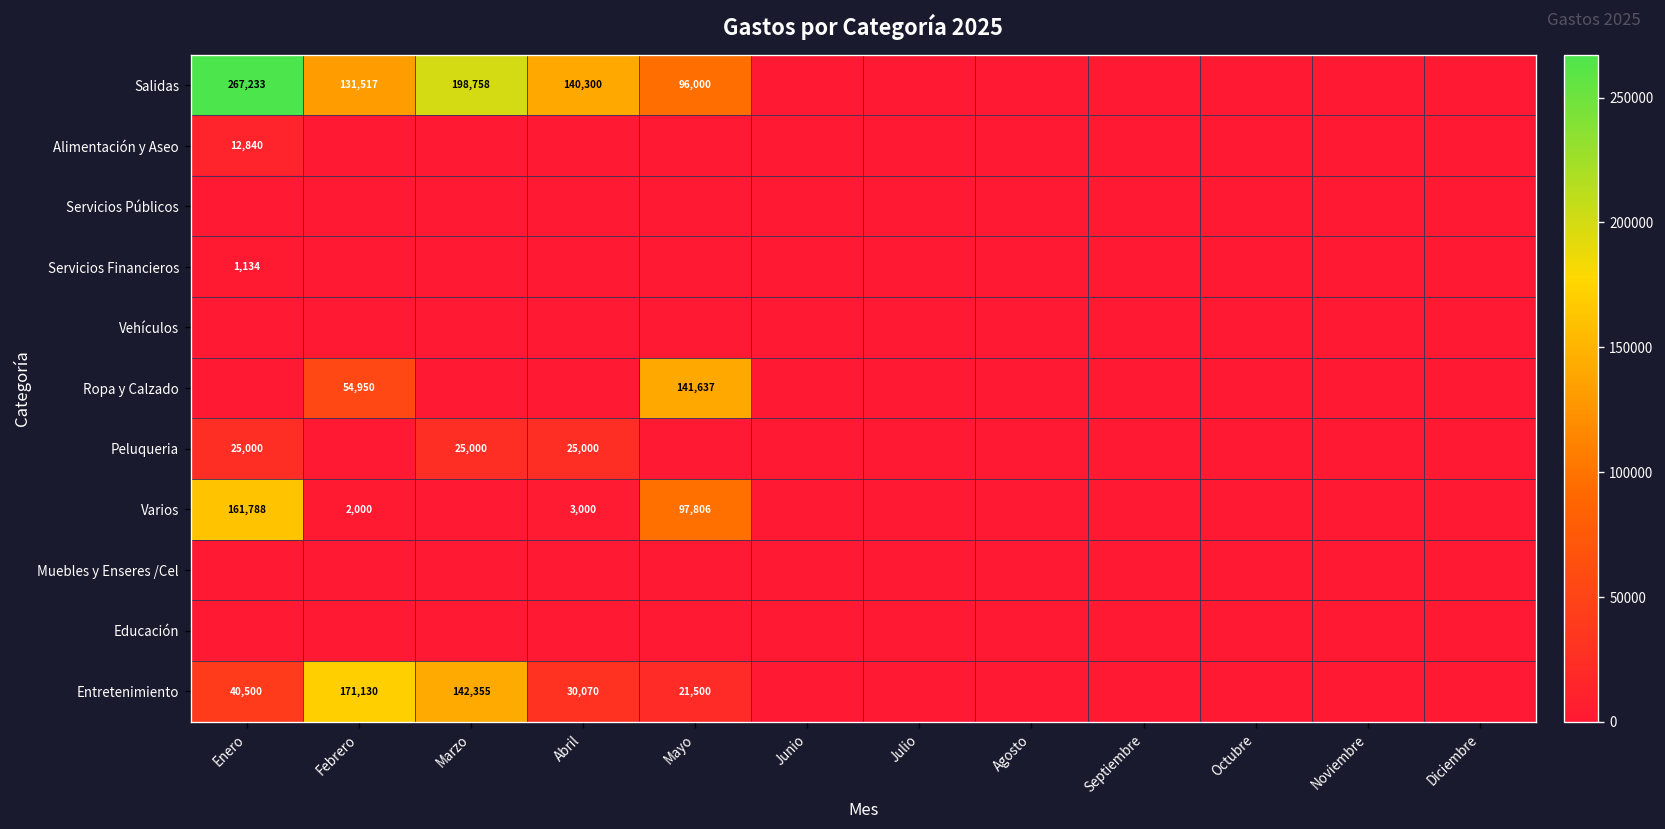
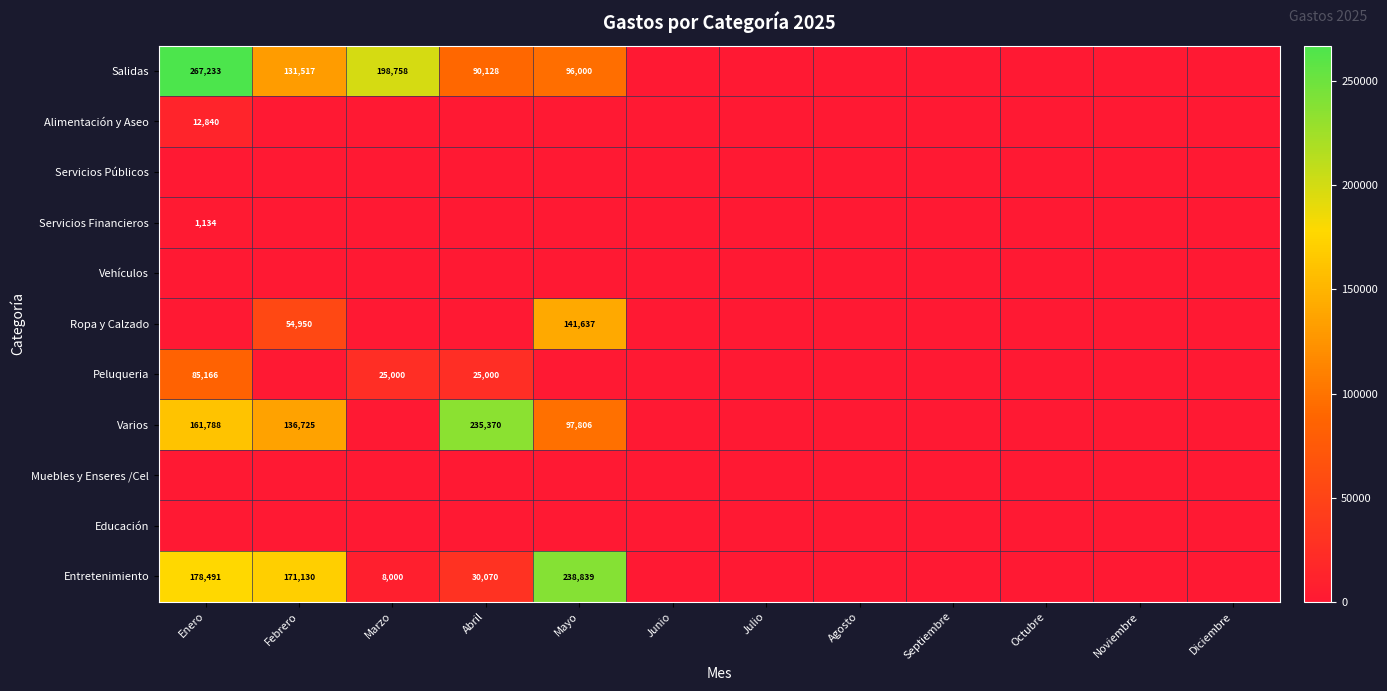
  {
    "Salidas": {
      "Enero": "267,233",
      "Febrero": "131,517",
      "Marzo": "198,758",
-     "Abril": "140,300",
+     "Abril": "90,128",
      "Mayo": "96,000"
    },
    "Alimentación y Aseo": {
      "Enero": "12,840"
    },
    "Servicios Financieros": {
      "Enero": "1,134"
    },
    "Ropa y Calzado": {
      "Febrero": "54,950",
      "Mayo": "141,637"
    },
    "Peluqueria": {
-     "Enero": "25,000",
+     "Enero": "85,166",
      "Marzo": "25,000",
      "Abril": "25,000"
    },
    "Varios": {
      "Enero": "161,788",
-     "Febrero": "2,000",
-     "Abril": "3,000",
+     "Febrero": "136,725",
+     "Abril": "235,370",
      "Mayo": "97,806"
    },
    "Entretenimiento": {
-     "Enero": "40,500",
+     "Enero": "178,491",
      "Febrero": "171,130",
-     "Marzo": "142,355",
+     "Marzo": "8,000",
      "Abril": "30,070",
-     "Mayo": "21,500"
+     "Mayo": "238,839"
    }
  }
